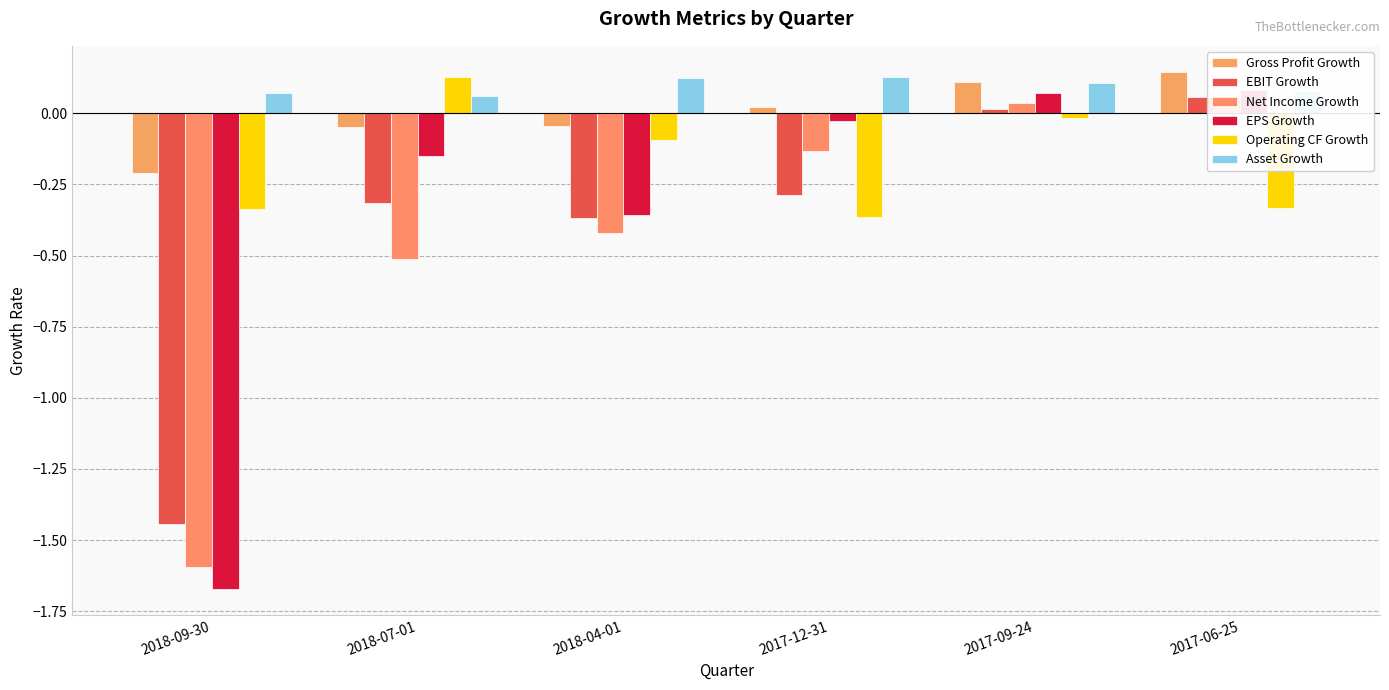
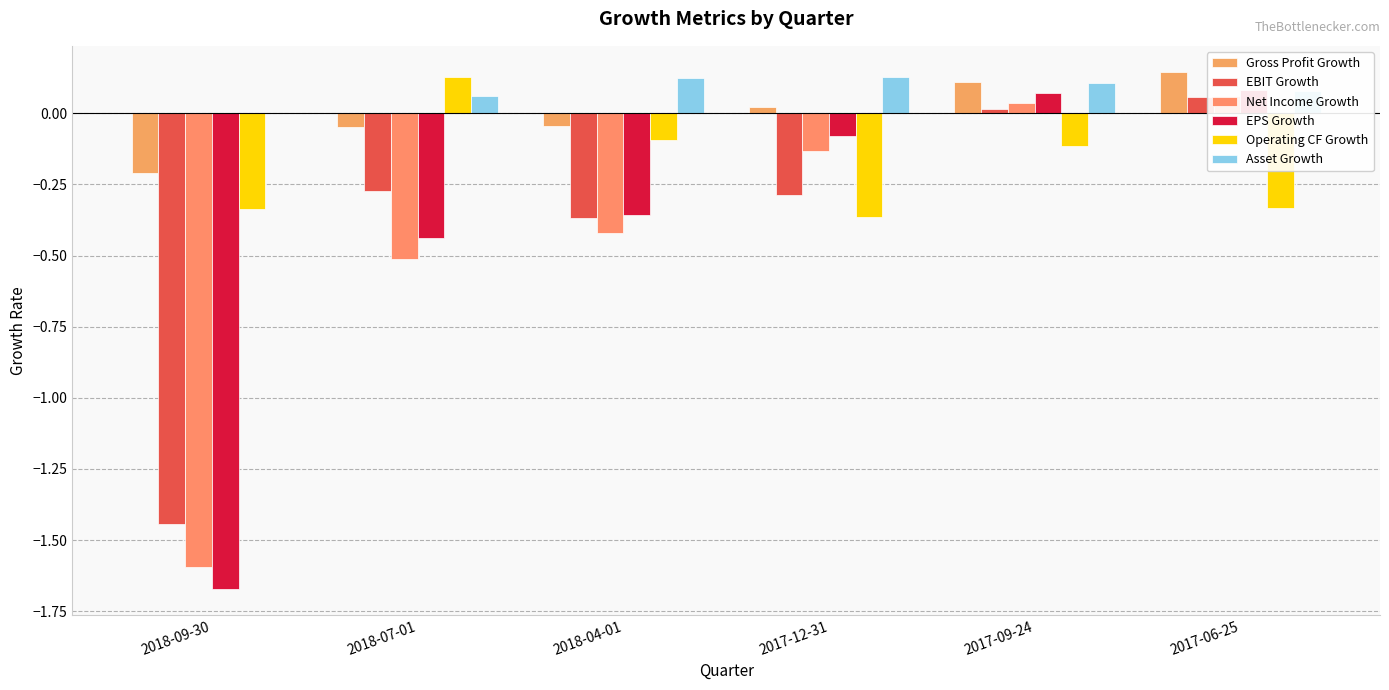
  {
    "EBIT Growth": {
      "2018-09-30": -1.44,
-     "2018-07-01": -0.32,
+     "2018-07-01": -0.27,
      "2018-04-01": -0.37,
      "2017-12-31": -0.29,
      "2017-09-24": 0.01,
      "2017-06-25": 0.06
    },
    "EPS Growth": {
      "2018-09-30": -1.67,
-     "2018-07-01": -0.15,
+     "2018-07-01": -0.44,
      "2018-04-01": -0.36,
-     "2017-12-31": -0.03,
+     "2017-12-31": -0.08,
      "2017-09-24": 0.07
    },
    "Operating CF Growth": {
      "2018-09-30": -0.34,
      "2018-07-01": 0.13,
      "2018-04-01": -0.10,
      "2017-12-31": -0.36,
-     "2017-09-24": -0.02,
+     "2017-09-24": -0.11,
      "2017-06-25": -0.33
    },
    "Asset Growth": {
-     "2018-09-30": 0.07,
+     "2018-09-30": 0.00,
      "2018-07-01": 0.06,
      "2018-04-01": 0.12,
      "2017-12-31": 0.13,
      "2017-09-24": 0.10
    }
  }
